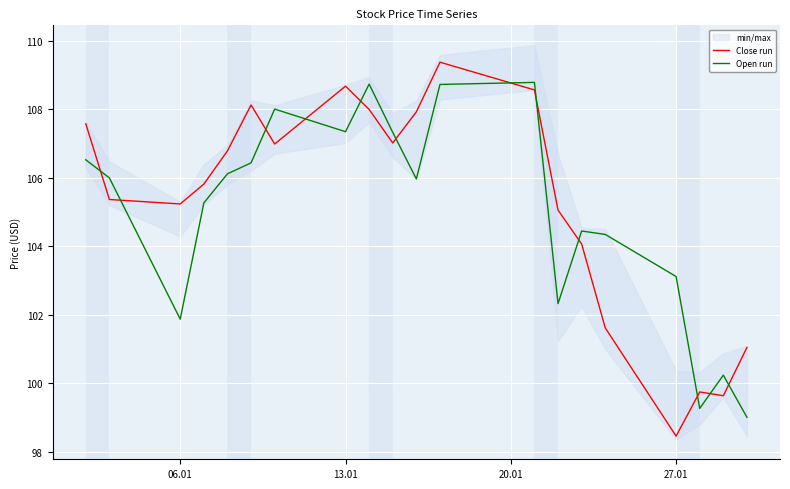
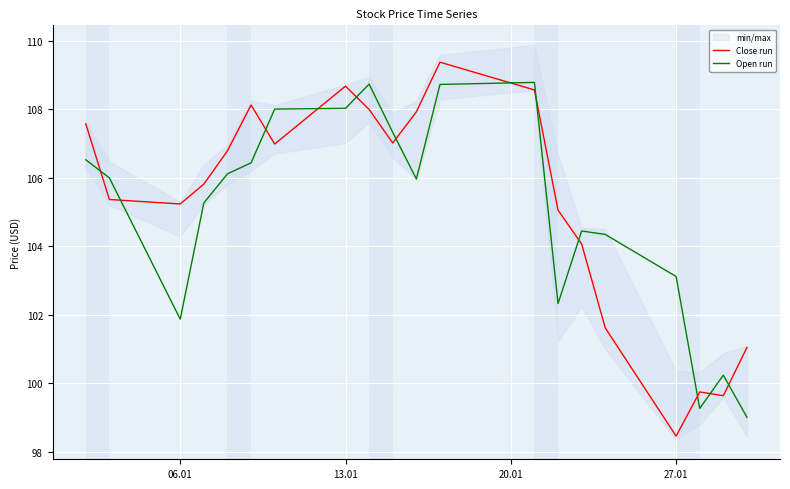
  {
    "Close run": {
      "27.01": 98.5
    },
    "Open run": {
      "06.01": 101.9,
-     "13.01": 107.3,
+     "13.01": 108.0,
      "27.01": 103.1
    }
  }
